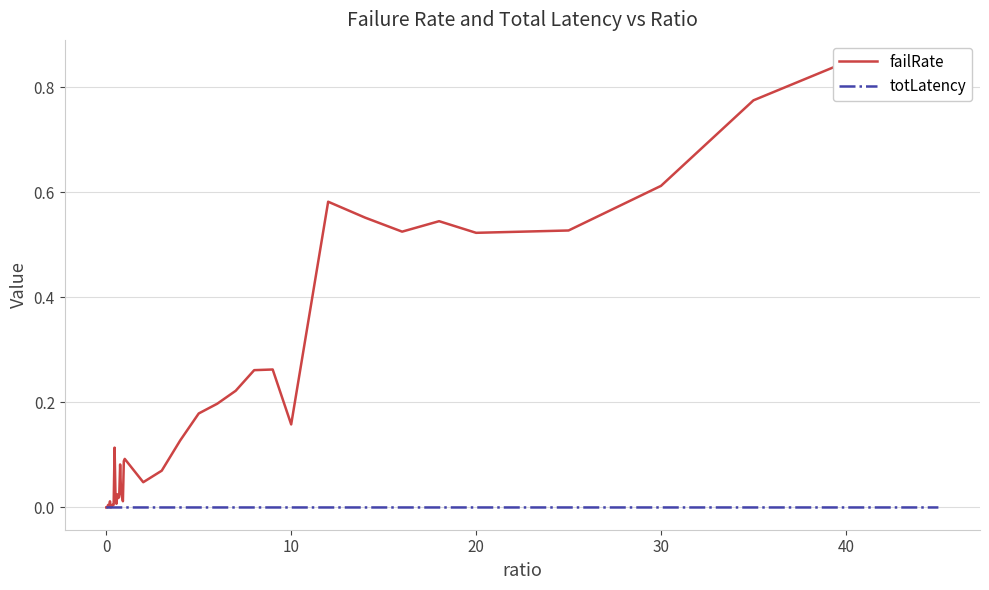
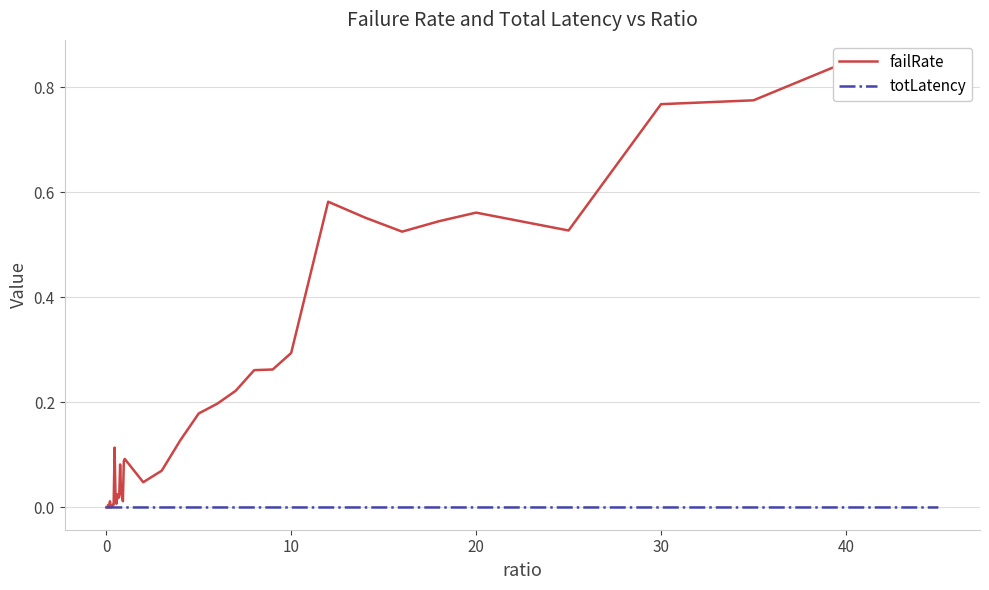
  {
    "failRate": {
-     "10": 0.16,
-     "20": 0.52,
-     "30": 0.61
+     "10": 0.29,
+     "20": 0.56,
+     "30": 0.77
    },
    "totLatency": {
      "10": 0.00,
      "20": 0.00,
      "30": 0.00,
      "40": 0.00
    }
  }
